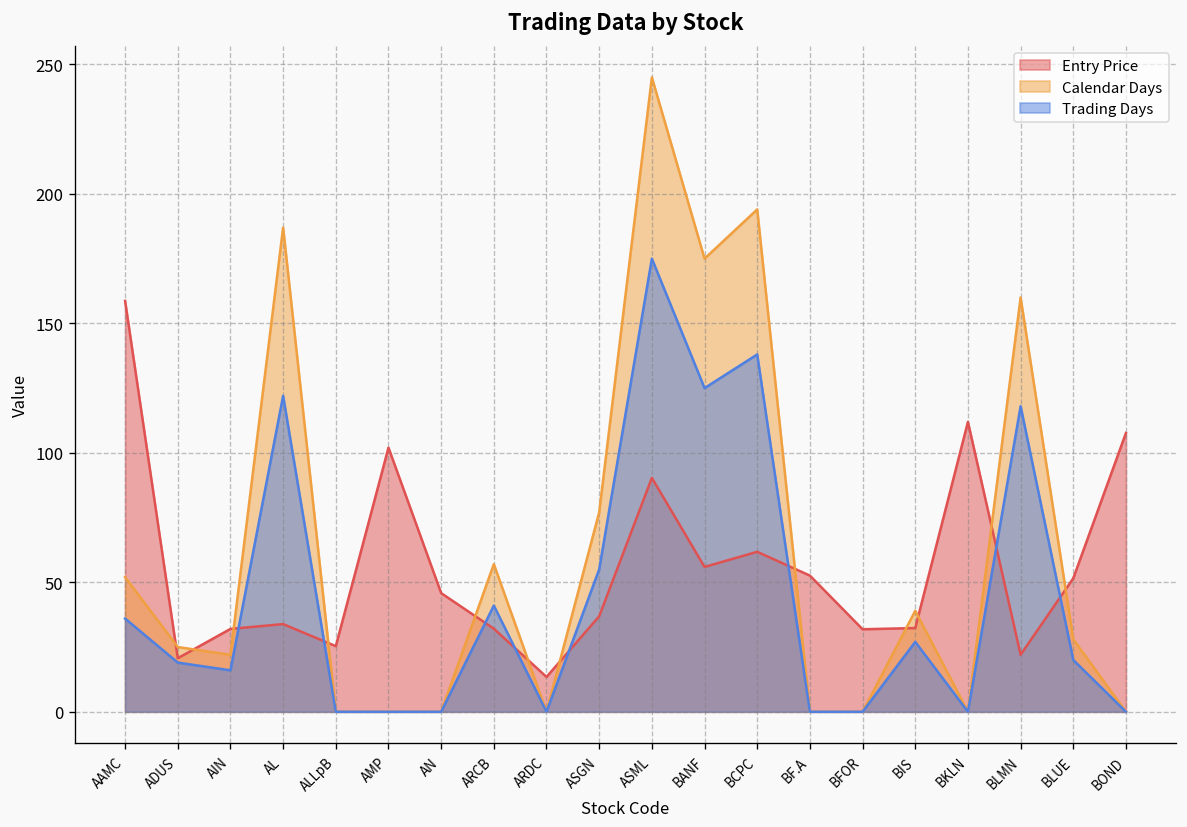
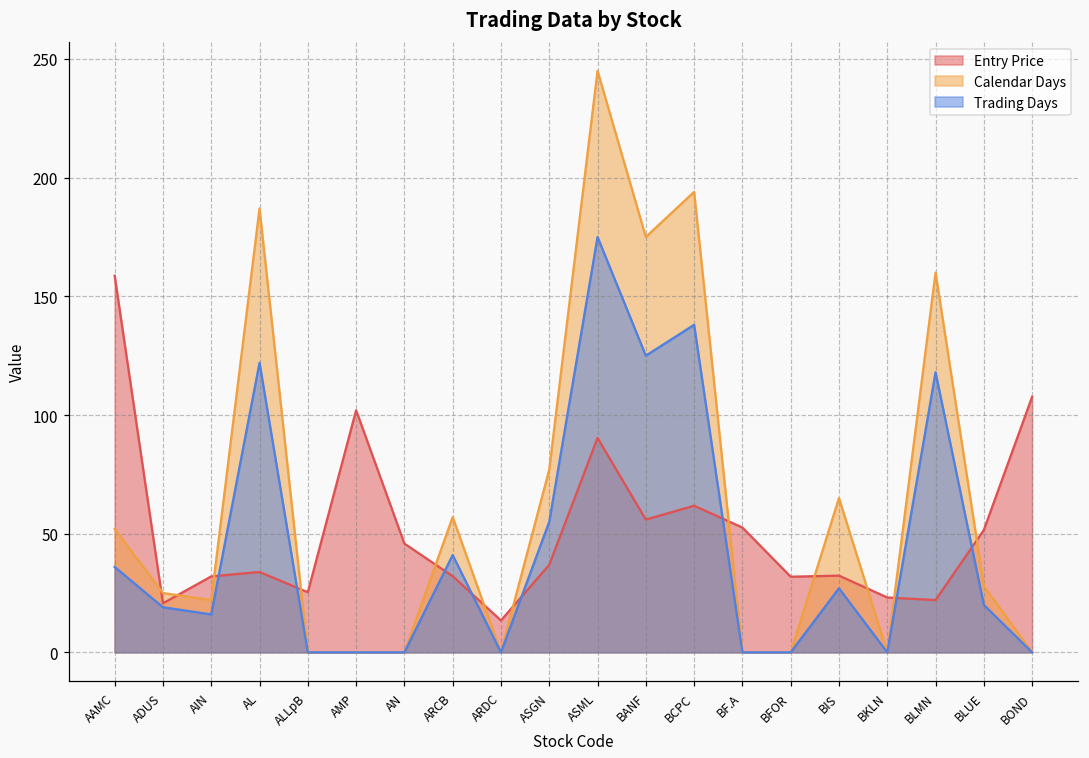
  {
    "Entry Price": {
      "AAMC": 159,
      "ADUS": 21,
      "AIN": 32,
      "AL": 34,
      "ALLpB": 25,
      "AMP": 102,
      "AN": 46,
      "ARCB": 32,
      "ARDC": 13,
      "ASGN": 37,
      "ASML": 90,
      "BANF": 56,
      "BCPC": 62,
      "BF.A": 53,
      "BFOR": 32,
      "BIS": 32,
-     "BKLN": 112,
+     "BKLN": 23,
      "BLMN": 22,
      "BLUE": 52,
      "BOND": 108
    },
    "Calendar Days": {
      "AAMC": 52,
      "ADUS": 25,
      "AIN": 22,
      "AL": 187,
      "ARCB": 57,
      "ASGN": 77,
      "ASML": 245,
      "BANF": 175,
      "BCPC": 194,
-     "BIS": 39,
+     "BIS": 65,
      "BLMN": 160,
      "BLUE": 28
    },
    "Trading Days": {
      "AAMC": 36,
      "ADUS": 19,
      "AIN": 16,
      "AL": 122,
      "ARCB": 41,
      "ASGN": 55,
      "ASML": 175,
      "BANF": 125,
      "BCPC": 138,
      "BIS": 27,
      "BLMN": 118,
      "BLUE": 20
    }
  }
